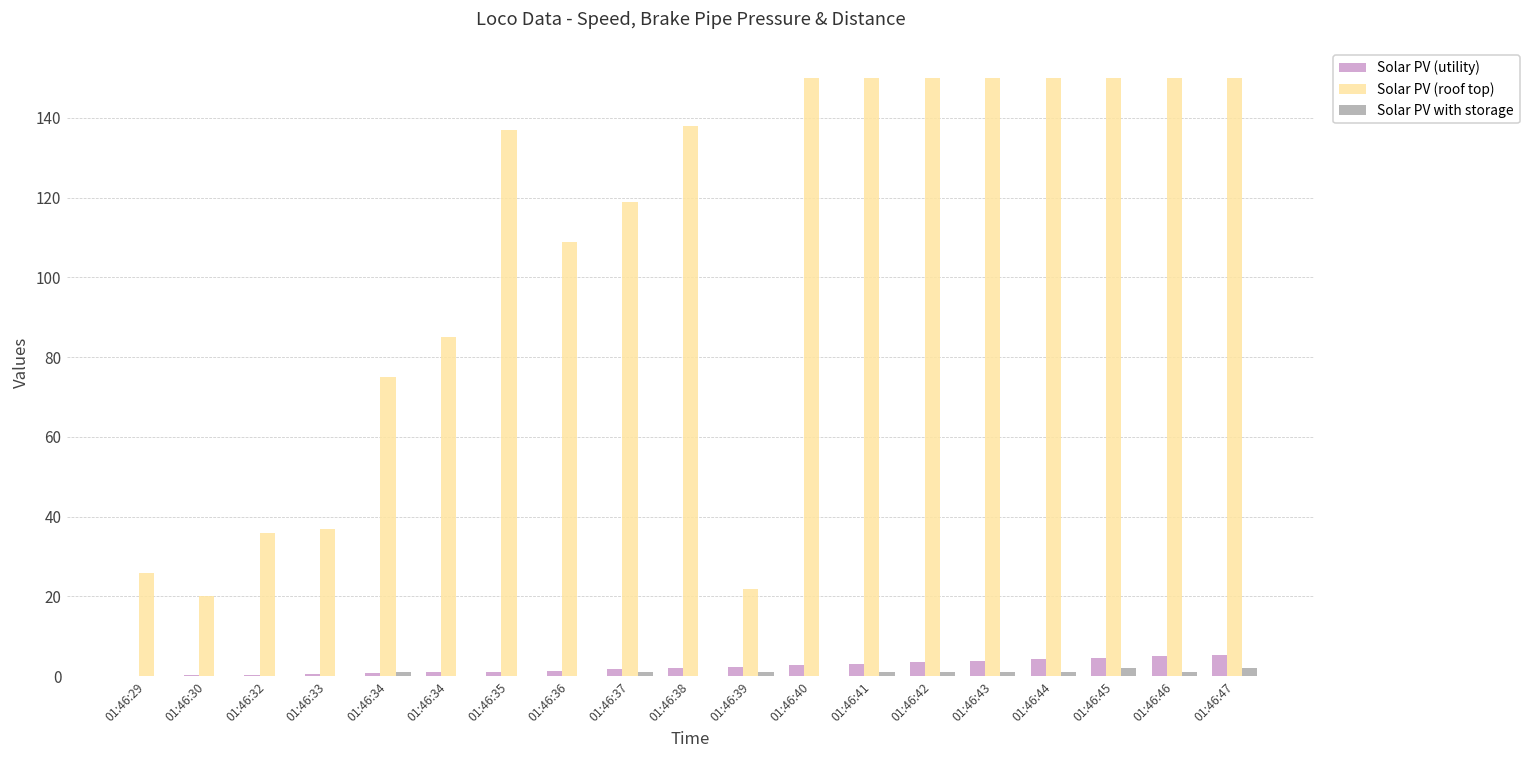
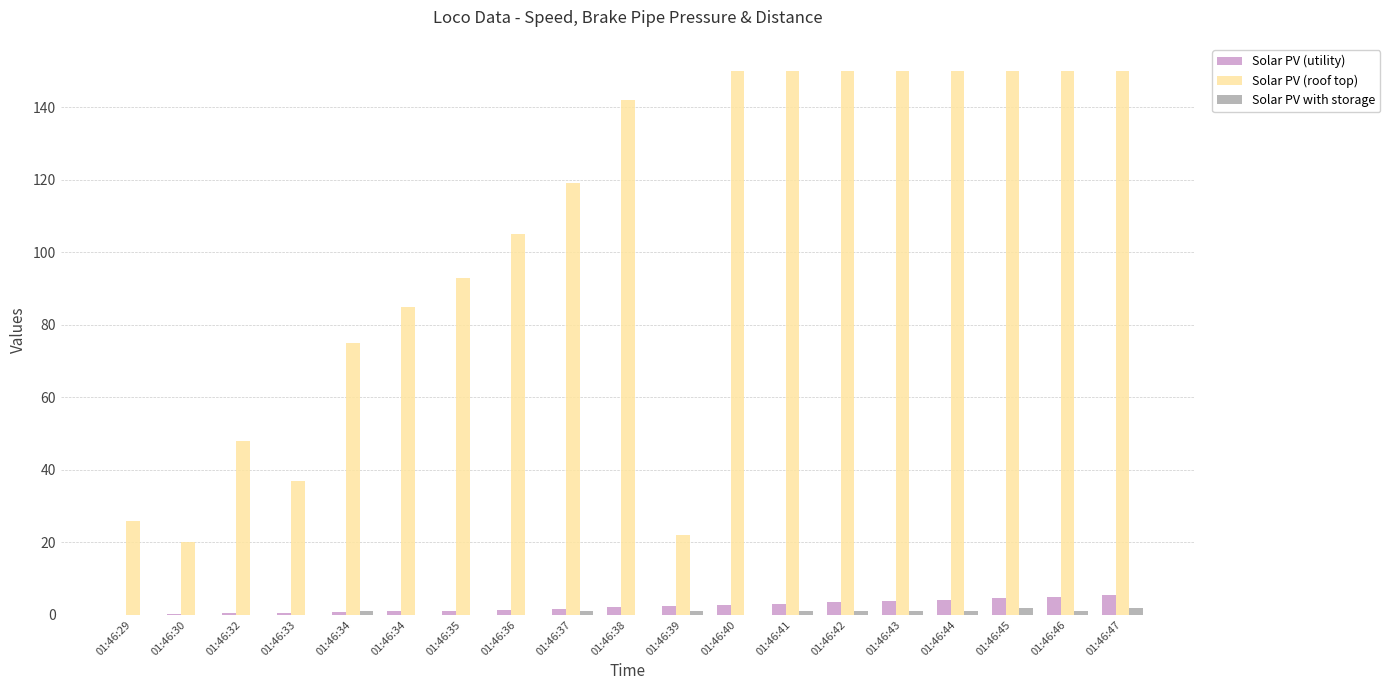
  {
    "Solar PV (roof top)": {
      "01:46:29": 26,
      "01:46:30": 20,
-     "01:46:32": 36,
+     "01:46:32": 48,
      "01:46:33": 37,
-     "01:46:35": 137,
-     "01:46:36": 109,
+     "01:46:35": 93,
+     "01:46:36": 105,
      "01:46:37": 119,
-     "01:46:38": 138,
+     "01:46:38": 142,
      "01:46:39": 22,
      "01:46:40": 150,
      "01:46:41": 150,
      "01:46:42": 150,
      "01:46:43": 150,
      "01:46:44": 150,
      "01:46:45": 150,
      "01:46:46": 150,
      "01:46:47": 150
    }
  }
